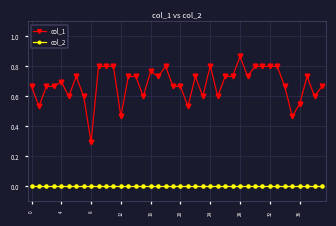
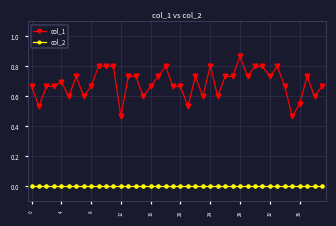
  {
    "col_1": {
      "0": 0.67,
      "4": 0.70,
-     "8": 0.30,
+     "8": 0.67,
      "12": 0.47,
-     "16": 0.77,
+     "16": 0.67,
      "20": 0.67,
      "24": 0.81,
      "28": 0.87,
-     "32": 0.80,
+     "32": 0.73,
      "36": 0.55
    },
    "col_2": {
      "0": 0.00,
      "4": 0.00,
      "8": 0.00,
      "12": 0.00,
      "16": 0.00,
      "20": 0.00,
      "24": 0.00,
      "28": 0.00,
      "32": 0.00,
      "36": 0.00
    }
  }
